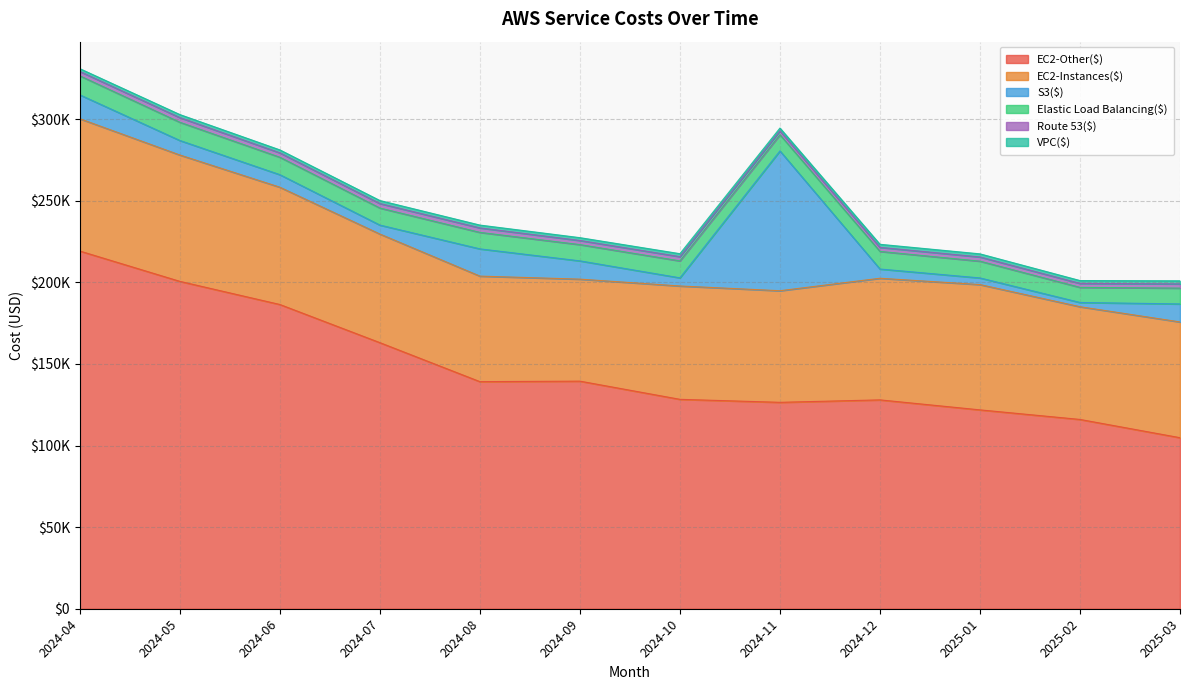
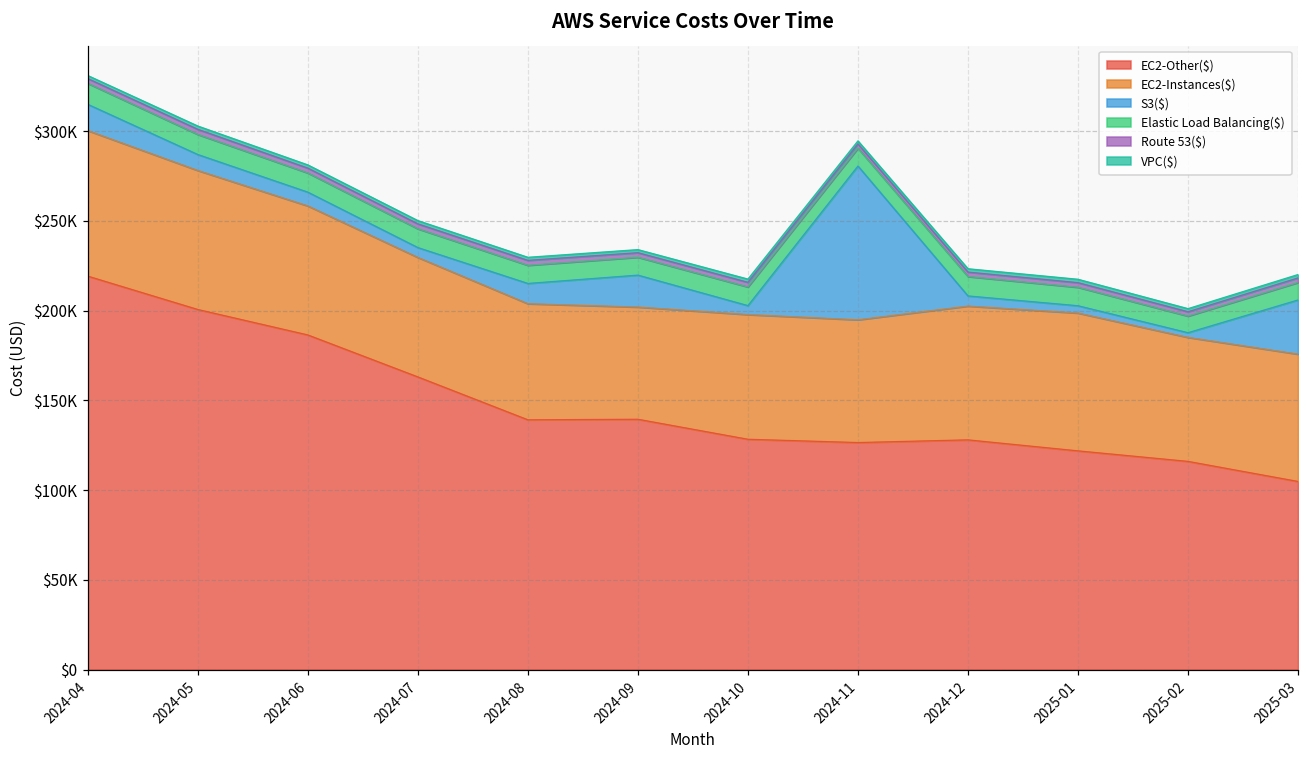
  {
    "S3($)": {
      "2024-04": "$15000",
      "2024-05": "$9000",
      "2024-06": "$8000",
      "2024-07": "$5000",
-     "2024-08": "$17000",
-     "2024-09": "$11000",
+     "2024-08": "$11000",
+     "2024-09": "$18000",
      "2024-10": "$5000",
      "2024-11": "$86000",
      "2024-12": "$6000",
      "2025-01": "$4000",
      "2025-02": "$3000",
-     "2025-03": "$11000"
+     "2025-03": "$30000"
    },
    "Route 53($)": {
      "2024-04": "$3000",
      "2024-05": "$3000",
      "2024-06": "$3000",
      "2024-07": "$3000",
      "2024-08": "$3000",
      "2024-09": "$3000",
      "2024-10": "$3000",
      "2024-11": "$2000",
      "2024-12": "$2000",
      "2025-01": "$3000",
      "2025-02": "$2000",
      "2025-03": "$3000"
    }
  }
